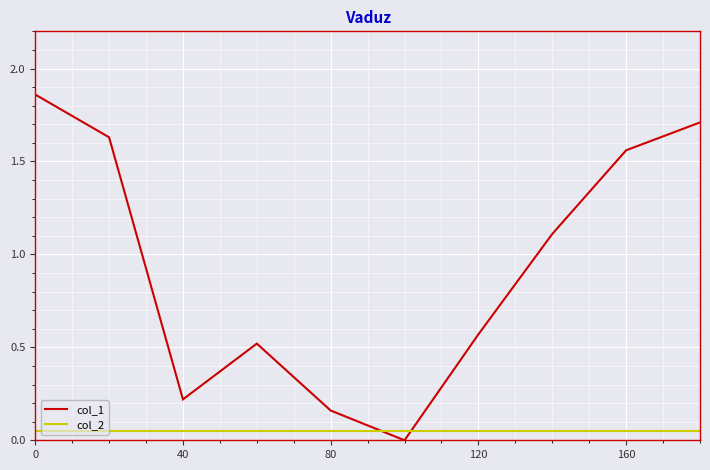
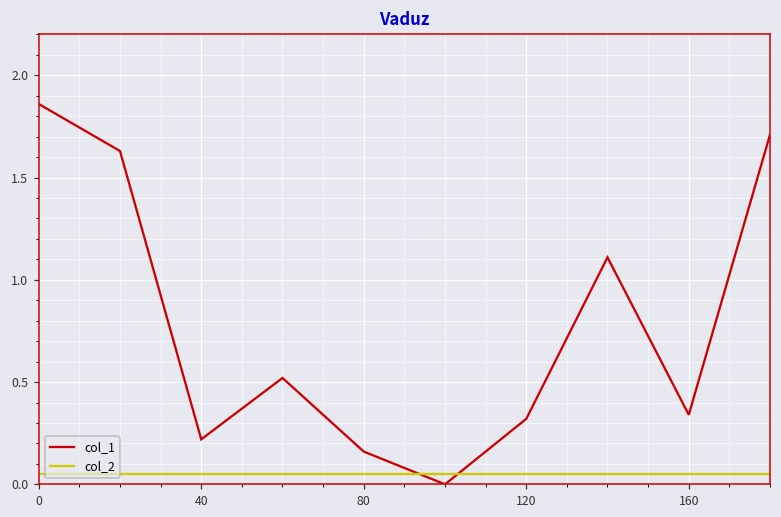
  {
    "col_1": {
      "0": 1.86,
      "40": 0.22,
      "80": 0.16,
-     "120": 0.57,
-     "160": 1.56
+     "120": 0.32,
+     "160": 0.34
    },
    "col_2": {
      "0": 0.05,
      "40": 0.05,
      "80": 0.05,
      "120": 0.05,
      "160": 0.05
    }
  }
